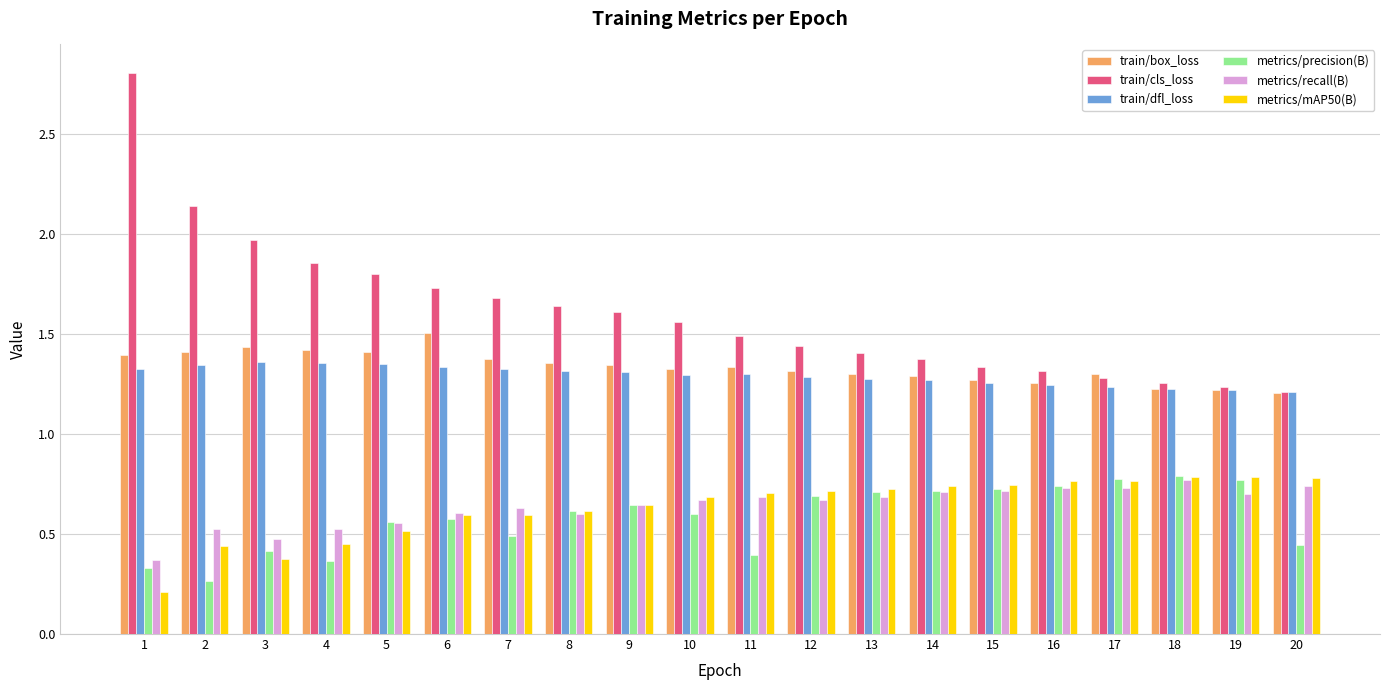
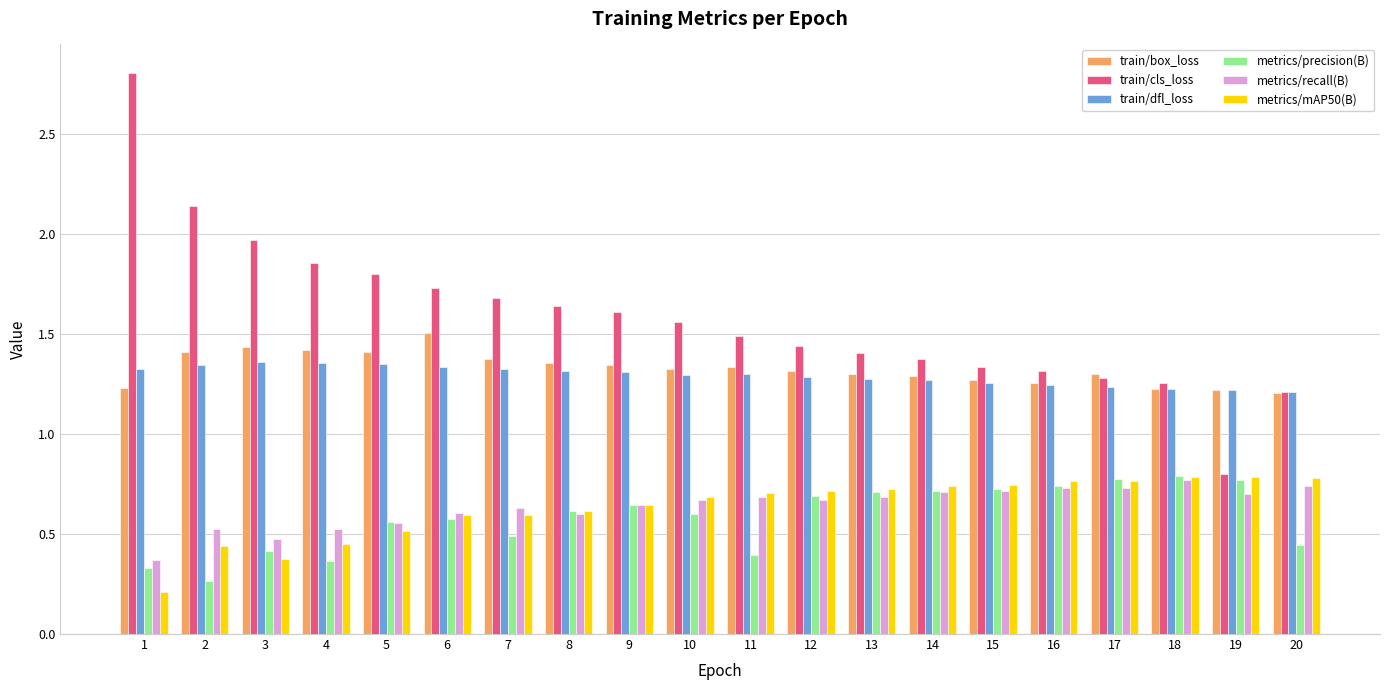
  {
    "train/box_loss": {
-     "1": 1.39,
+     "1": 1.23,
      "2": 1.41,
      "3": 1.43,
      "4": 1.42,
      "5": 1.41,
      "6": 1.50,
      "7": 1.38,
      "8": 1.36,
      "9": 1.34,
      "10": 1.32,
      "11": 1.33,
      "12": 1.31,
      "13": 1.30,
      "14": 1.29,
      "15": 1.27,
      "16": 1.25,
      "17": 1.30,
      "18": 1.23,
      "19": 1.22,
      "20": 1.21
    },
    "train/cls_loss": {
      "1": 2.81,
      "2": 2.14,
      "3": 1.97,
      "4": 1.86,
      "5": 1.80,
      "6": 1.73,
      "7": 1.68,
      "8": 1.64,
      "9": 1.61,
      "10": 1.56,
      "11": 1.49,
      "12": 1.44,
      "13": 1.40,
      "14": 1.37,
      "15": 1.34,
      "16": 1.31,
      "17": 1.28,
      "18": 1.25,
-     "19": 1.23,
+     "19": 0.80,
      "20": 1.21
    },
    "train/dfl_loss": {
      "1": 1.32,
      "2": 1.34,
      "3": 1.36,
      "4": 1.35,
      "5": 1.35,
      "6": 1.33,
      "7": 1.32,
      "8": 1.32,
      "9": 1.31,
      "10": 1.29,
      "11": 1.30,
      "12": 1.28,
      "13": 1.27,
      "14": 1.27,
      "15": 1.25,
      "16": 1.24,
      "17": 1.23,
      "18": 1.22,
      "19": 1.22,
      "20": 1.21
    },
    "metrics/precision(B)": {
      "1": 0.33,
      "2": 0.26,
      "3": 0.41,
      "4": 0.36,
      "5": 0.56,
      "6": 0.58,
      "7": 0.49,
      "8": 0.61,
      "9": 0.64,
      "10": 0.60,
      "11": 0.39,
      "12": 0.69,
      "13": 0.71,
      "14": 0.72,
      "15": 0.72,
      "16": 0.74,
      "17": 0.77,
      "18": 0.79,
      "19": 0.77,
      "20": 0.45
    },
    "metrics/recall(B)": {
      "1": 0.37,
      "2": 0.52,
      "3": 0.47,
      "4": 0.52,
      "5": 0.56,
      "6": 0.60,
      "7": 0.63,
      "8": 0.60,
      "9": 0.65,
      "10": 0.67,
      "11": 0.69,
      "12": 0.67,
      "13": 0.69,
      "14": 0.71,
      "15": 0.72,
      "16": 0.73,
      "17": 0.73,
      "18": 0.77,
      "19": 0.70,
      "20": 0.74
    },
    "metrics/mAP50(B)": {
      "1": 0.21,
      "2": 0.44,
      "3": 0.37,
      "4": 0.45,
      "5": 0.52,
      "6": 0.60,
      "7": 0.60,
      "8": 0.61,
      "9": 0.65,
      "10": 0.68,
      "11": 0.70,
      "12": 0.71,
      "13": 0.73,
      "14": 0.74,
      "15": 0.75,
      "16": 0.76,
      "17": 0.77,
      "18": 0.78,
      "19": 0.79,
      "20": 0.78
    }
  }
